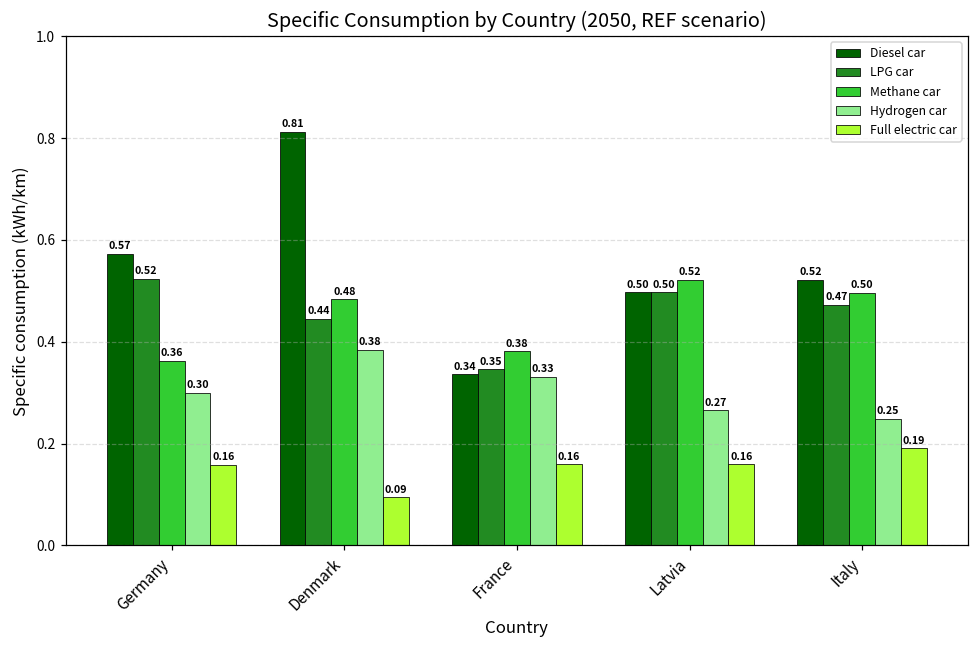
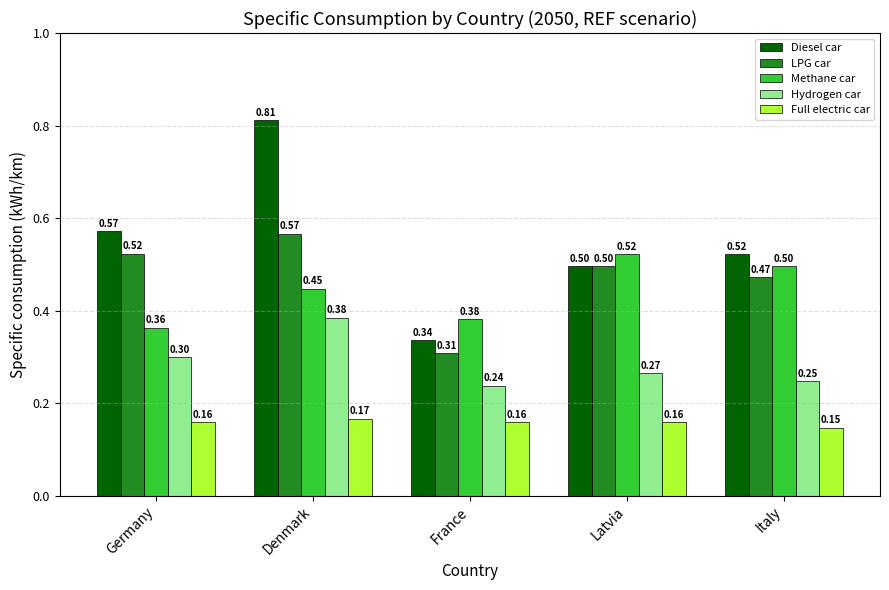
  {
    "Diesel car": {
      "Germany": 0.57,
      "Denmark": 0.81,
      "France": 0.34,
      "Latvia": 0.50,
      "Italy": 0.52
    },
    "LPG car": {
      "Germany": 0.52,
-     "Denmark": 0.44,
-     "France": 0.35,
+     "Denmark": 0.57,
+     "France": 0.31,
      "Latvia": 0.50,
      "Italy": 0.47
    },
    "Methane car": {
      "Germany": 0.36,
-     "Denmark": 0.48,
+     "Denmark": 0.45,
      "France": 0.38,
      "Latvia": 0.52,
      "Italy": 0.50
    },
    "Hydrogen car": {
      "Germany": 0.30,
      "Denmark": 0.38,
-     "France": 0.33,
+     "France": 0.24,
      "Latvia": 0.27,
      "Italy": 0.25
    },
    "Full electric car": {
      "Germany": 0.16,
-     "Denmark": 0.09,
+     "Denmark": 0.17,
      "France": 0.16,
      "Latvia": 0.16,
-     "Italy": 0.19
+     "Italy": 0.15
    }
  }
